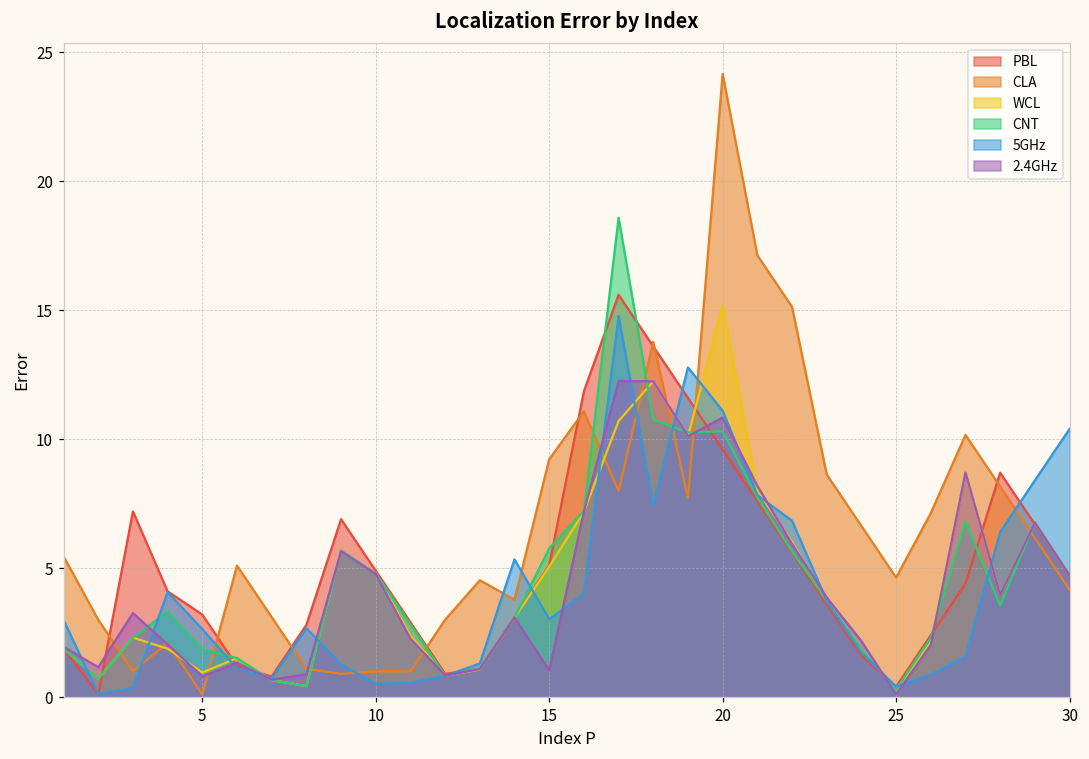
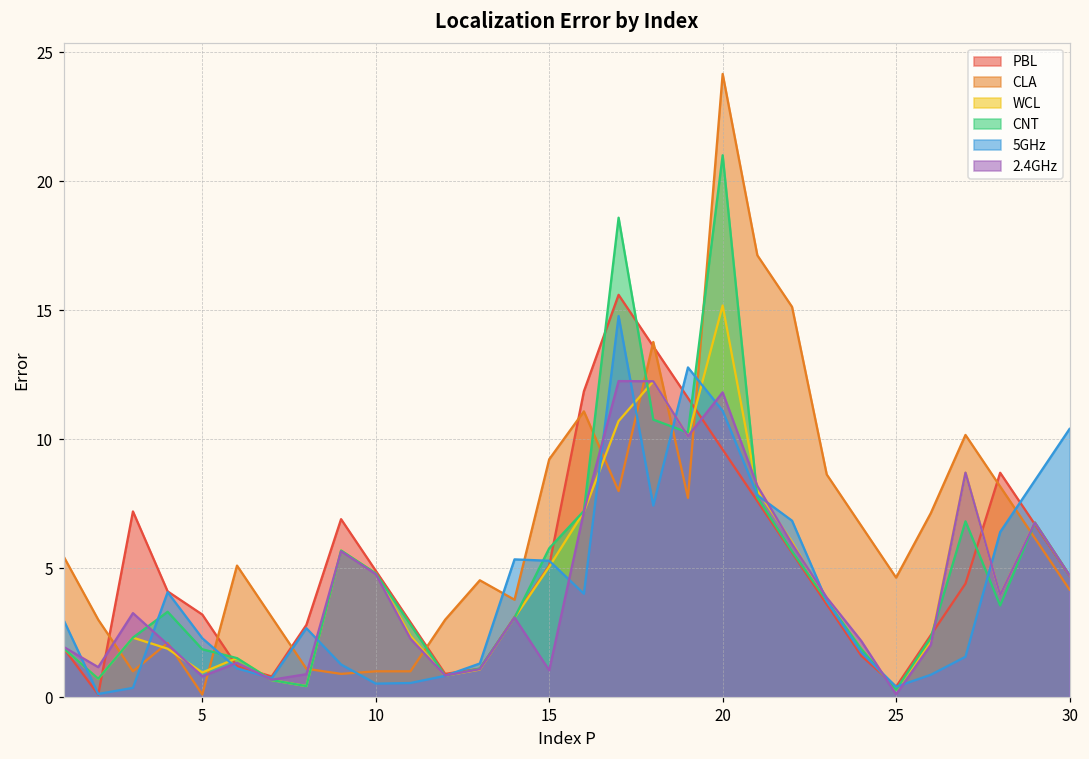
  {
    "WCL": {
      "5": 1.0,
      "20": 15.2
    },
    "CNT": {
      "5": 1.9,
      "15": 5.8,
-     "20": 10.3
+     "20": 21.0
    },
    "5GHz": {
-     "5": 2.6,
+     "5": 2.3,
      "10": 0.5,
-     "15": 3.0,
+     "15": 5.3,
      "20": 11.1,
      "30": 10.4
    },
    "2.4GHz": {
      "5": 0.8,
      "15": 1.0,
-     "20": 10.8,
+     "20": 11.8,
      "25": 0.1
    }
  }
